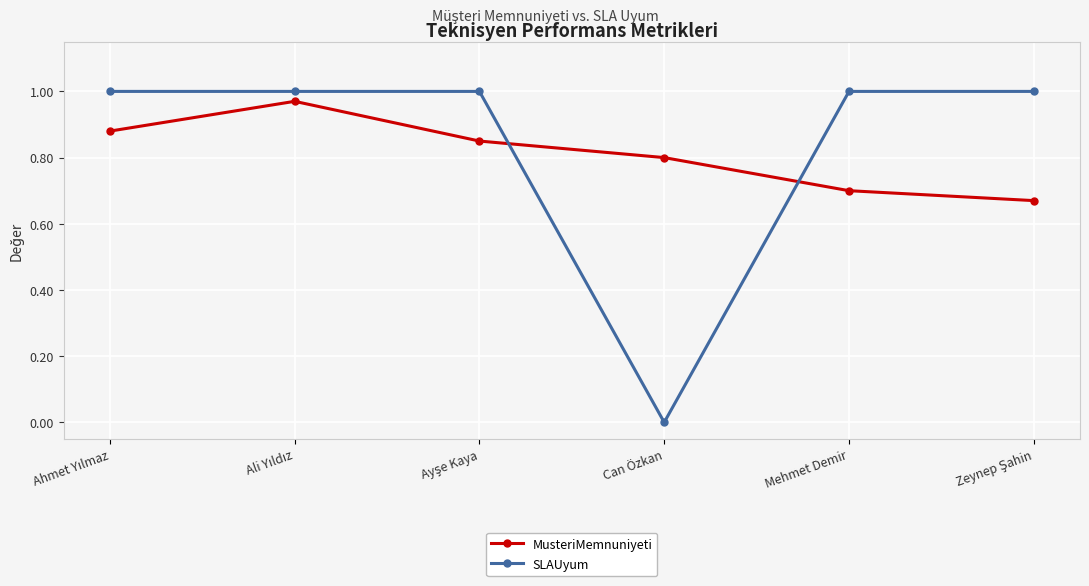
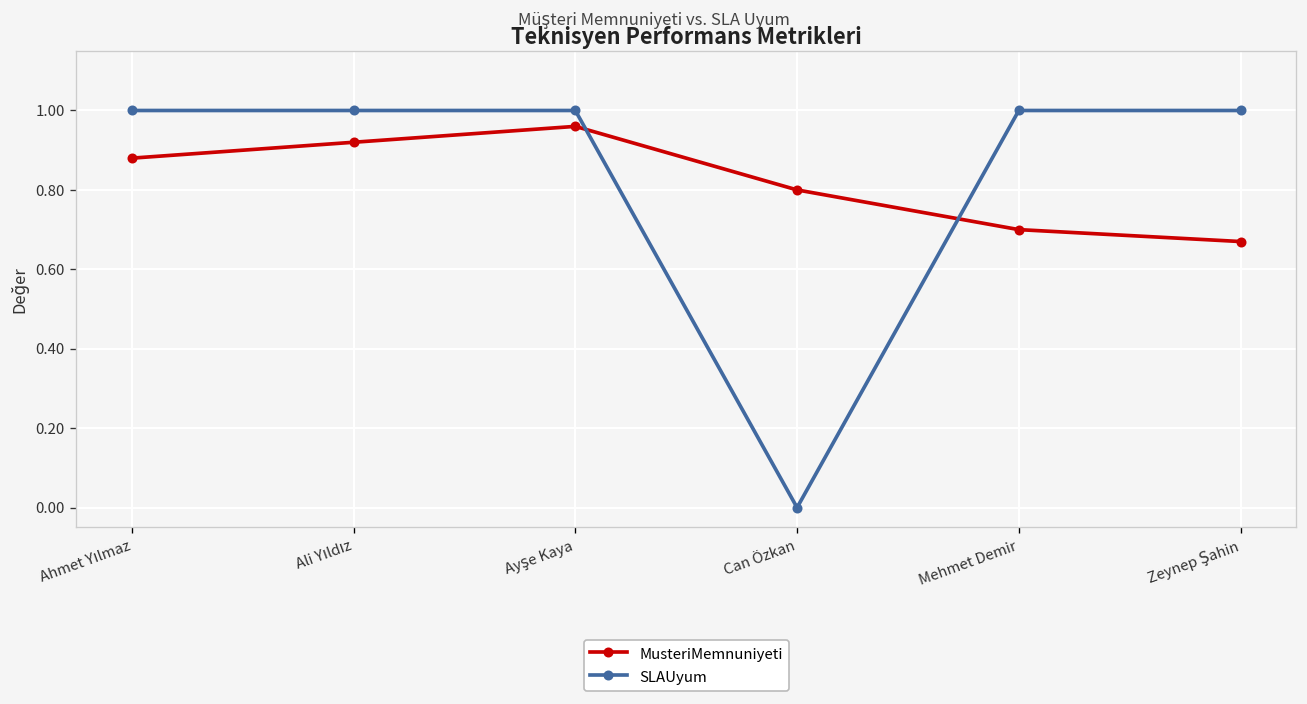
  {
    "MusteriMemnuniyeti": {
      "Ahmet Yılmaz": 0.88,
-     "Ali Yıldız": 0.97,
-     "Ayşe Kaya": 0.85,
+     "Ali Yıldız": 0.92,
+     "Ayşe Kaya": 0.96,
      "Can Özkan": 0.80,
      "Mehmet Demir": 0.70,
      "Zeynep Şahin": 0.67
    },
    "SLAUyum": {
      "Ahmet Yılmaz": 1.00,
      "Ali Yıldız": 1.00,
      "Ayşe Kaya": 1.00,
      "Can Özkan": 0.00,
      "Mehmet Demir": 1.00,
      "Zeynep Şahin": 1.00
    }
  }
